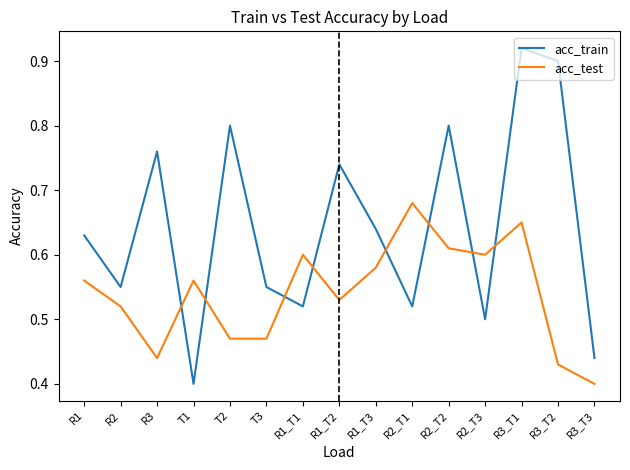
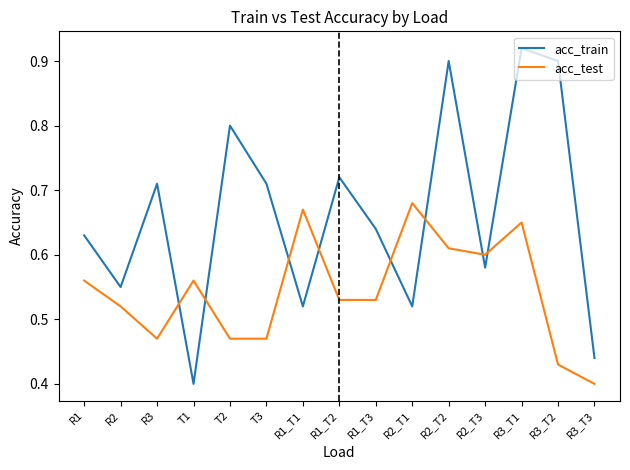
  {
    "acc_train": {
      "R1": 0.63,
      "R2": 0.55,
-     "R3": 0.76,
+     "R3": 0.71,
      "T1": 0.40,
      "T2": 0.80,
-     "T3": 0.55,
+     "T3": 0.71,
      "R1_T1": 0.52,
-     "R1_T2": 0.74,
+     "R1_T2": 0.72,
      "R1_T3": 0.64,
      "R2_T1": 0.52,
-     "R2_T2": 0.8,
-     "R2_T3": 0.50,
+     "R2_T2": 0.9,
+     "R2_T3": 0.58,
      "R3_T3": 0.44
    },
    "acc_test": {
      "R1": 0.56,
      "R2": 0.52,
-     "R3": 0.44,
+     "R3": 0.47,
      "T1": 0.56,
      "T2": 0.47,
      "T3": 0.47,
-     "R1_T1": 0.60,
+     "R1_T1": 0.67,
      "R1_T2": 0.53,
-     "R1_T3": 0.58,
+     "R1_T3": 0.53,
      "R2_T1": 0.68,
      "R2_T2": 0.61,
      "R2_T3": 0.60,
      "R3_T1": 0.65,
      "R3_T2": 0.43,
      "R3_T3": 0.40
    }
  }
